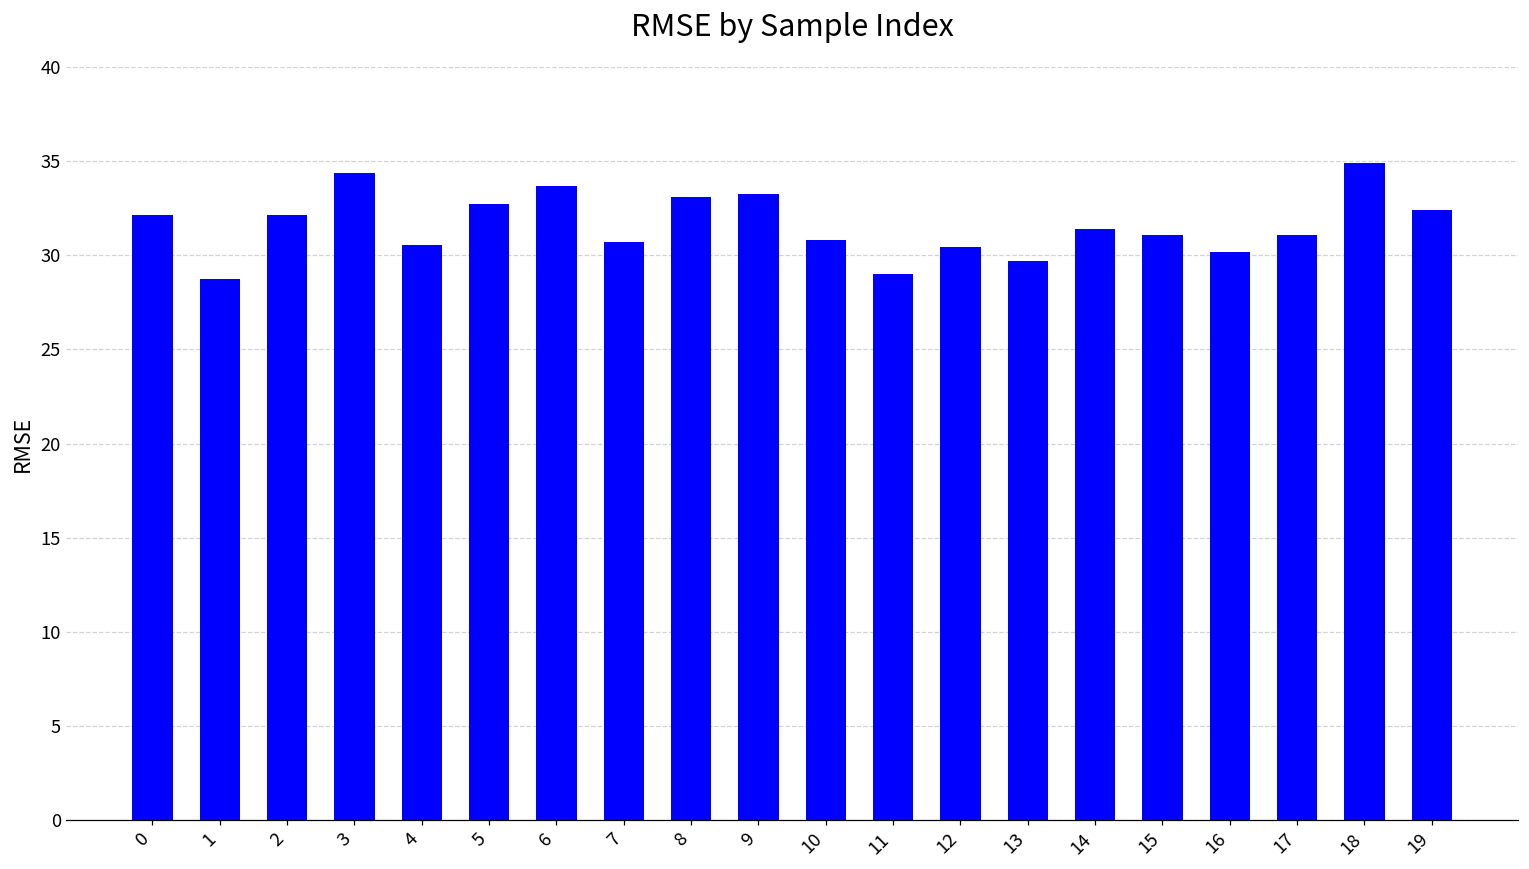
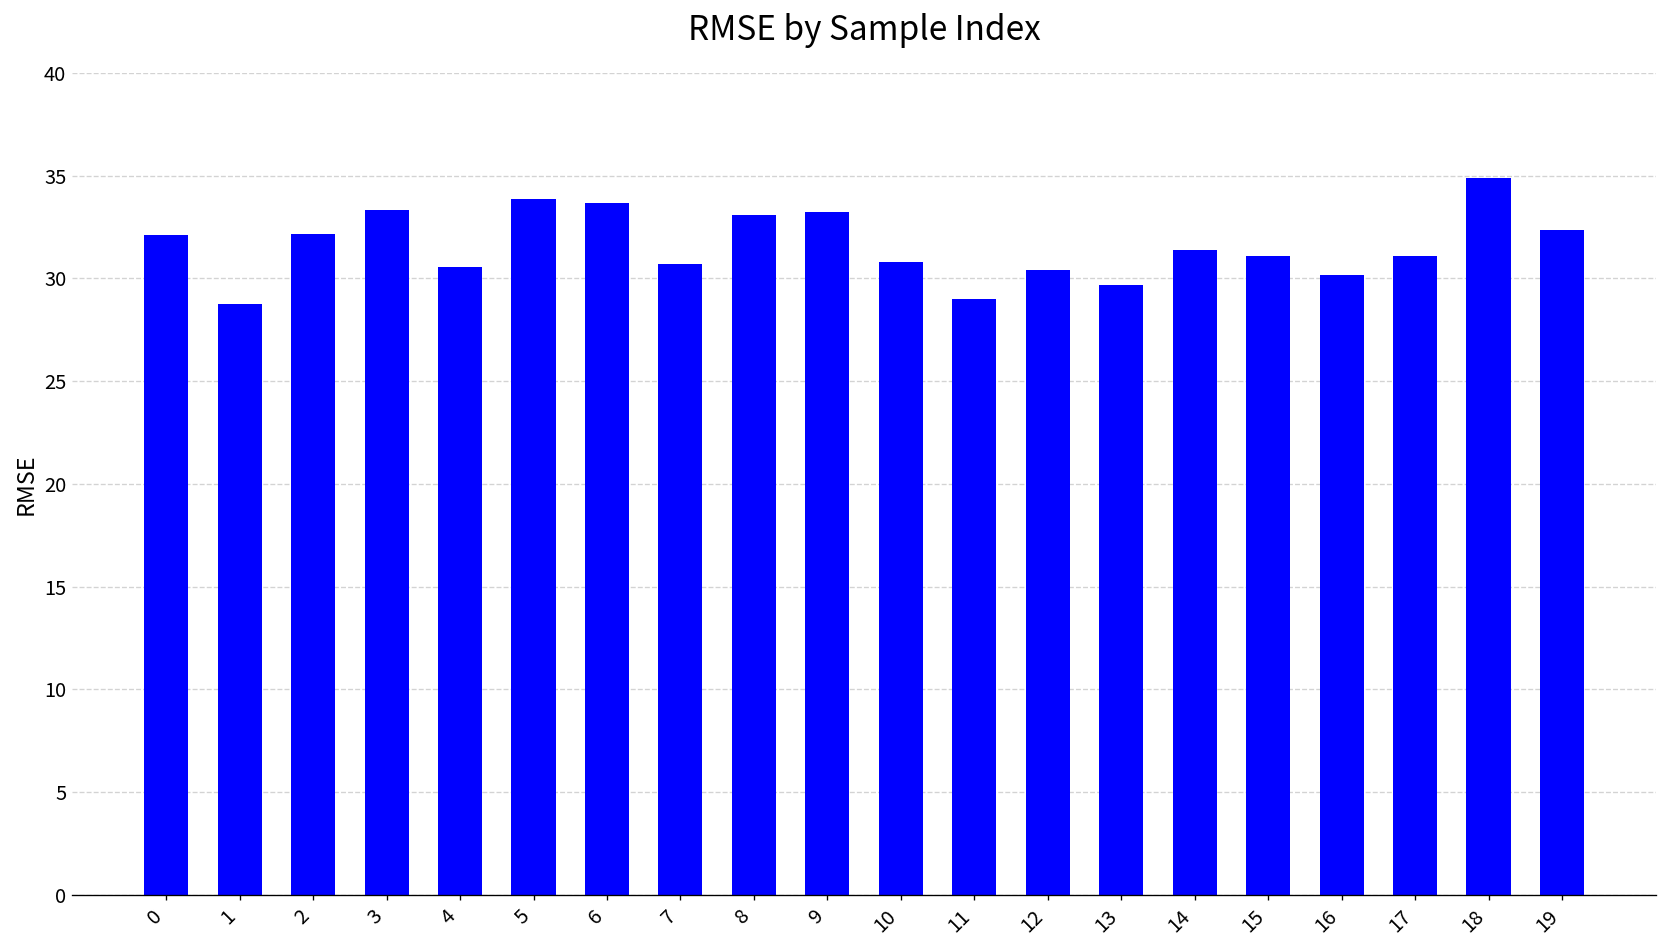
  {
    "0": 32.1,
    "1": 28.7,
    "2": 32.2,
-   "3": 34.4,
+   "3": 33.3,
    "4": 30.6,
-   "5": 32.7,
+   "5": 33.9,
    "6": 33.7,
    "7": 30.7,
    "8": 33.1,
    "9": 33.3,
    "10": 30.8,
    "11": 29.0,
    "12": 30.4,
    "13": 29.7,
    "14": 31.4,
    "15": 31.1,
    "16": 30.2,
    "17": 31.1,
    "18": 34.9,
    "19": 32.4
  }
